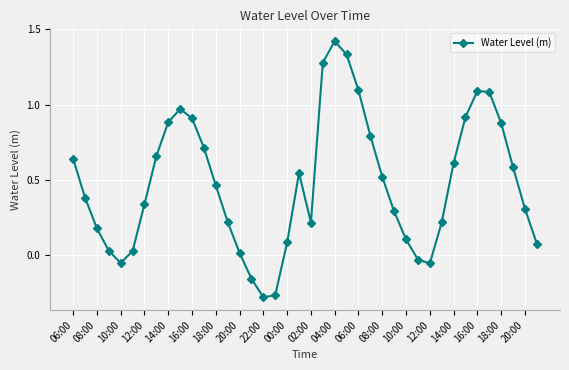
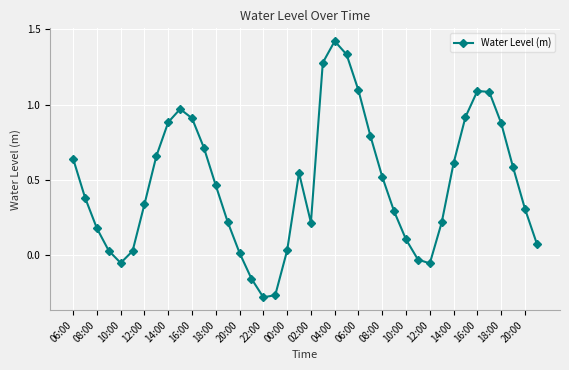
  {
    "22:00": -0.28,
-   "00:00": 0.08,
+   "00:00": 0.03,
    "02:00": 0.22,
    "04:00": 1.42
  }
